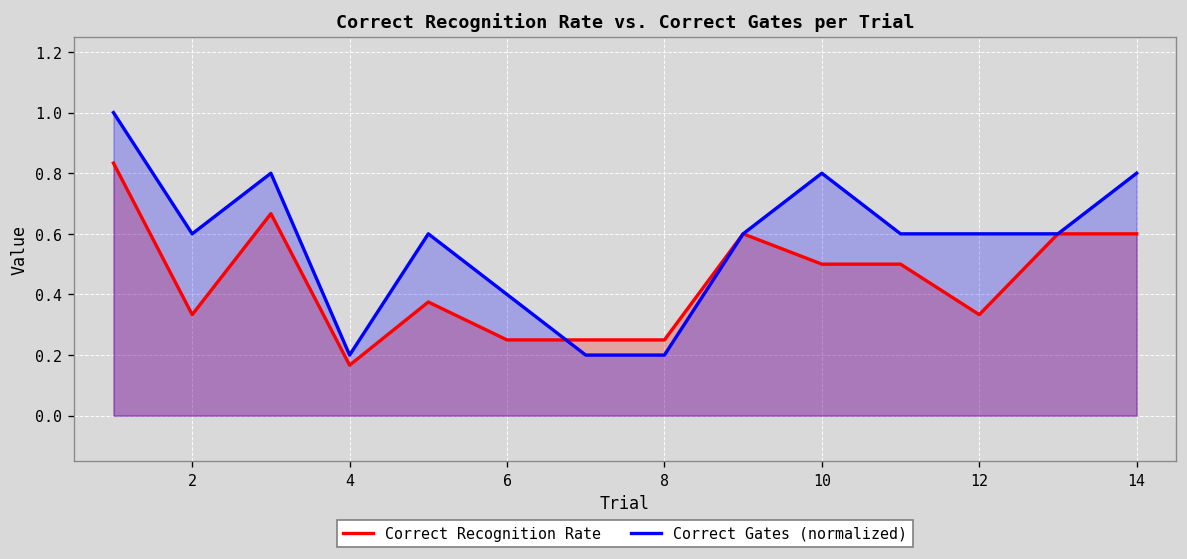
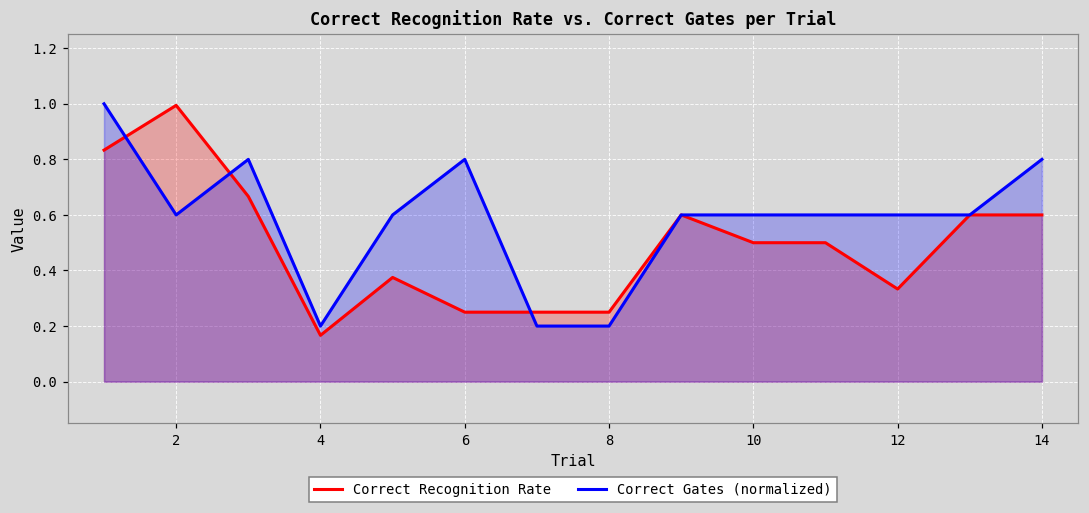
  {
    "Correct Recognition Rate": {
-     "2": 0.33,
+     "2": 0.99,
      "4": 0.17,
      "6": 0.25,
      "8": 0.25,
      "10": 0.50,
      "12": 0.33,
      "14": 0.60
    },
    "Correct Gates (normalized)": {
      "2": 0.60,
      "4": 0.20,
-     "6": 0.40,
+     "6": 0.80,
      "8": 0.20,
-     "10": 0.80,
+     "10": 0.60,
      "12": 0.60,
      "14": 0.80
    }
  }
